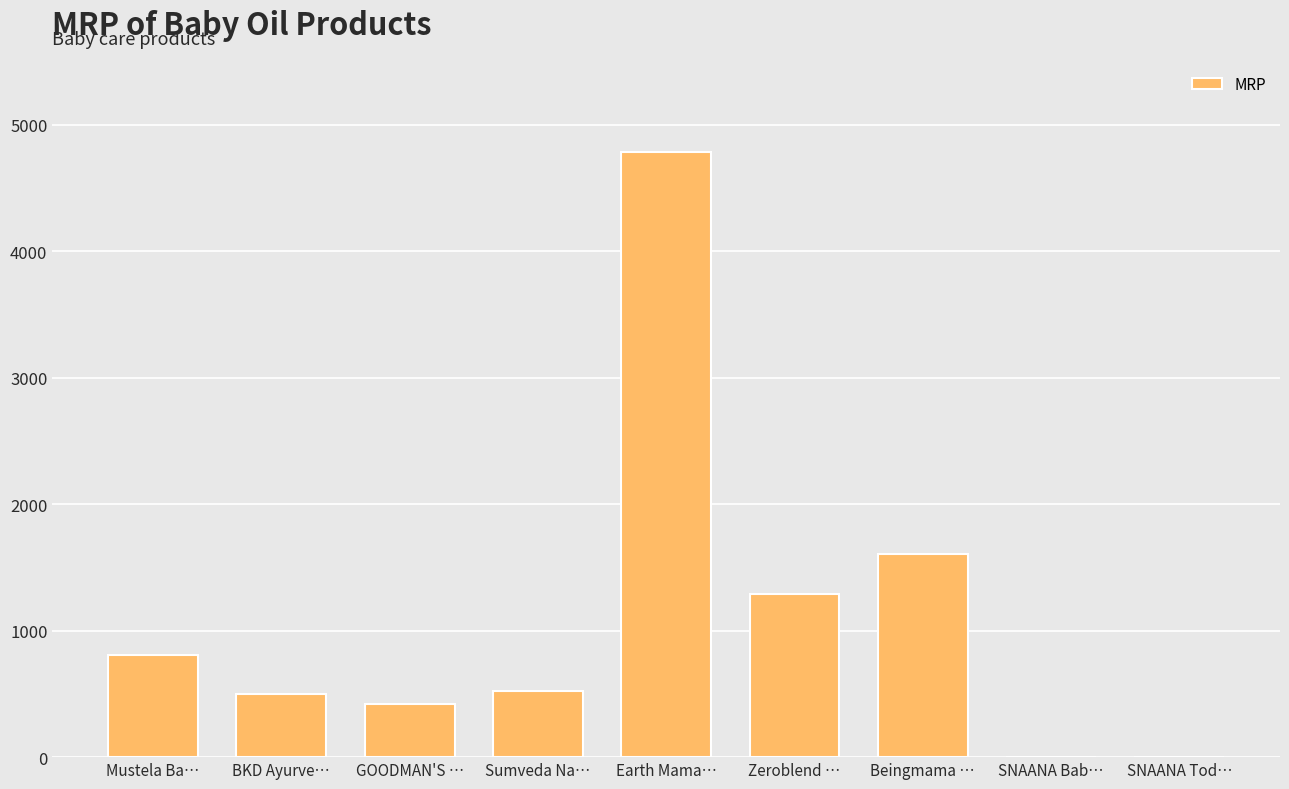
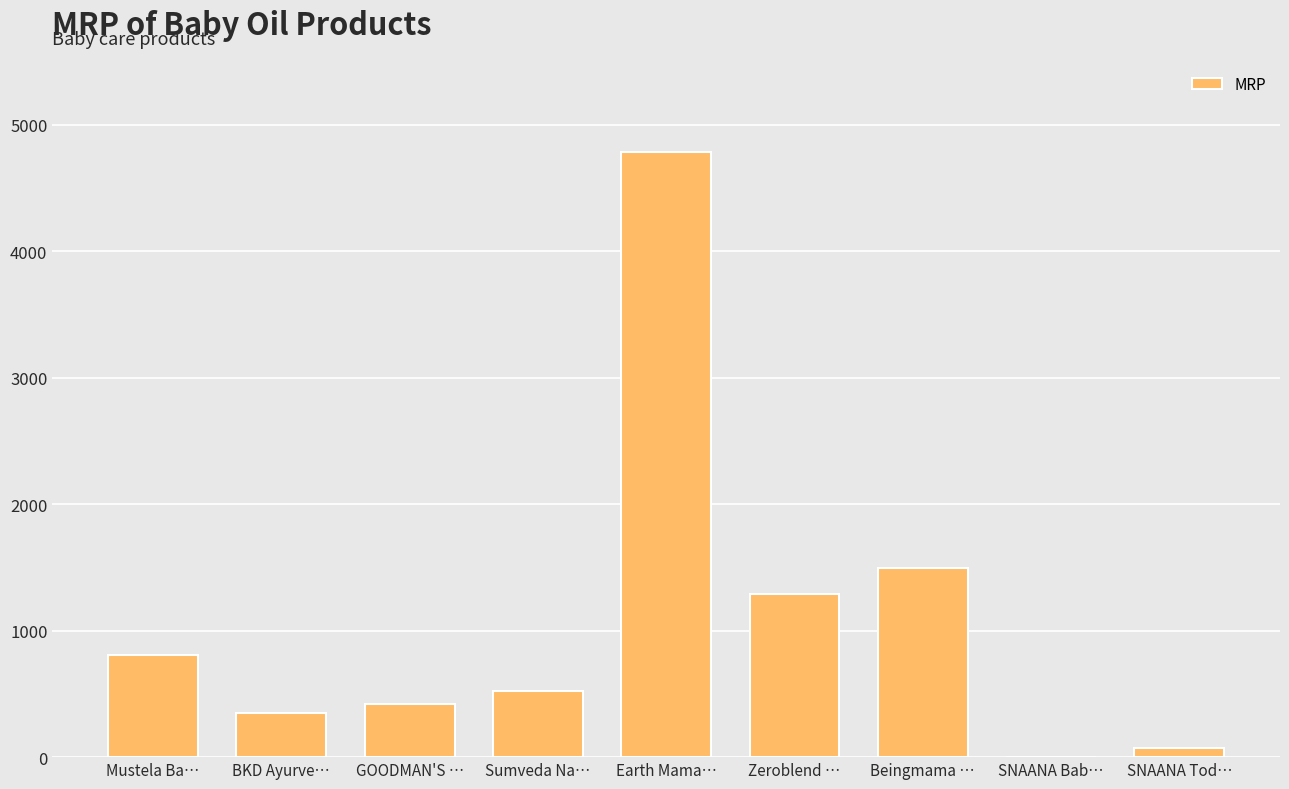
  {
    "Mustela Ba…": 810,
-   "BKD Ayurve…": 500,
+   "BKD Ayurve…": 350,
    "GOODMAN'S …": 420,
    "Sumveda Na…": 520,
    "Earth Mama…": 4780,
    "Zeroblend …": 1290,
-   "Beingmama …": 1600,
+   "Beingmama …": 1500,
    "SNAANA Bab…": 0,
-   "SNAANA Tod…": 0
+   "SNAANA Tod…": 70
  }
